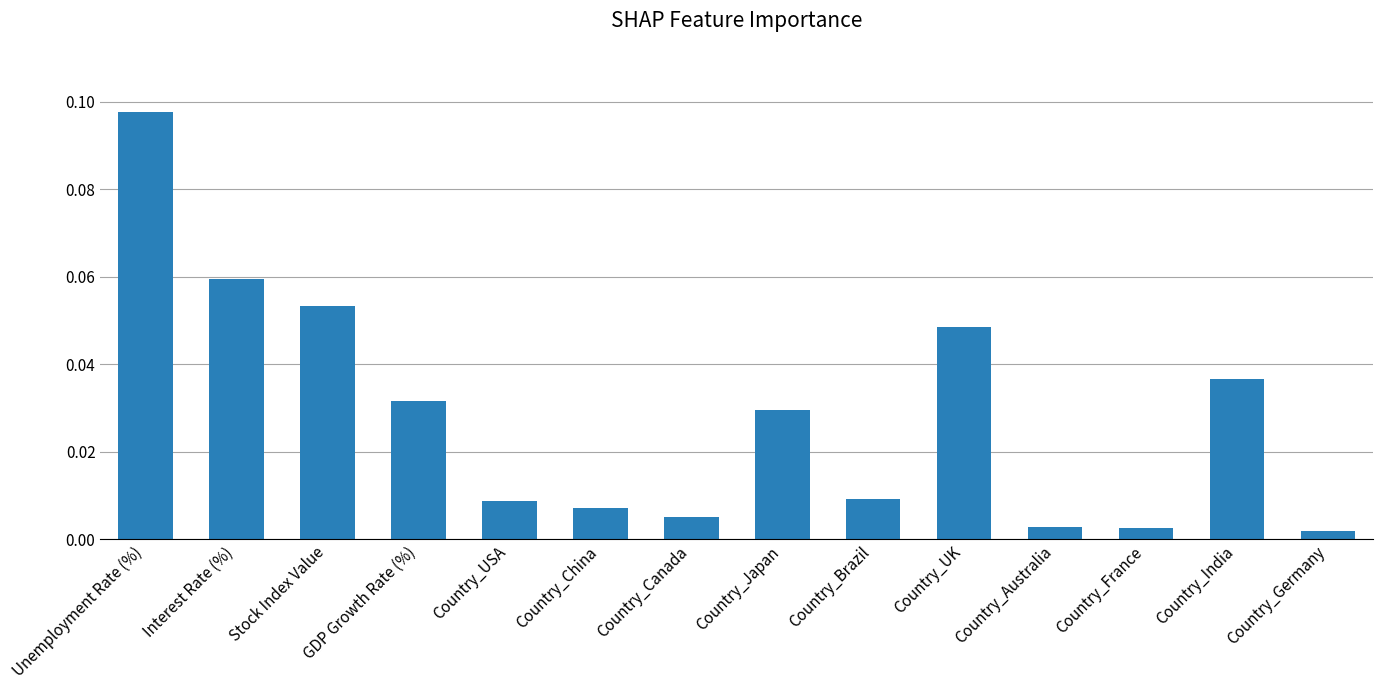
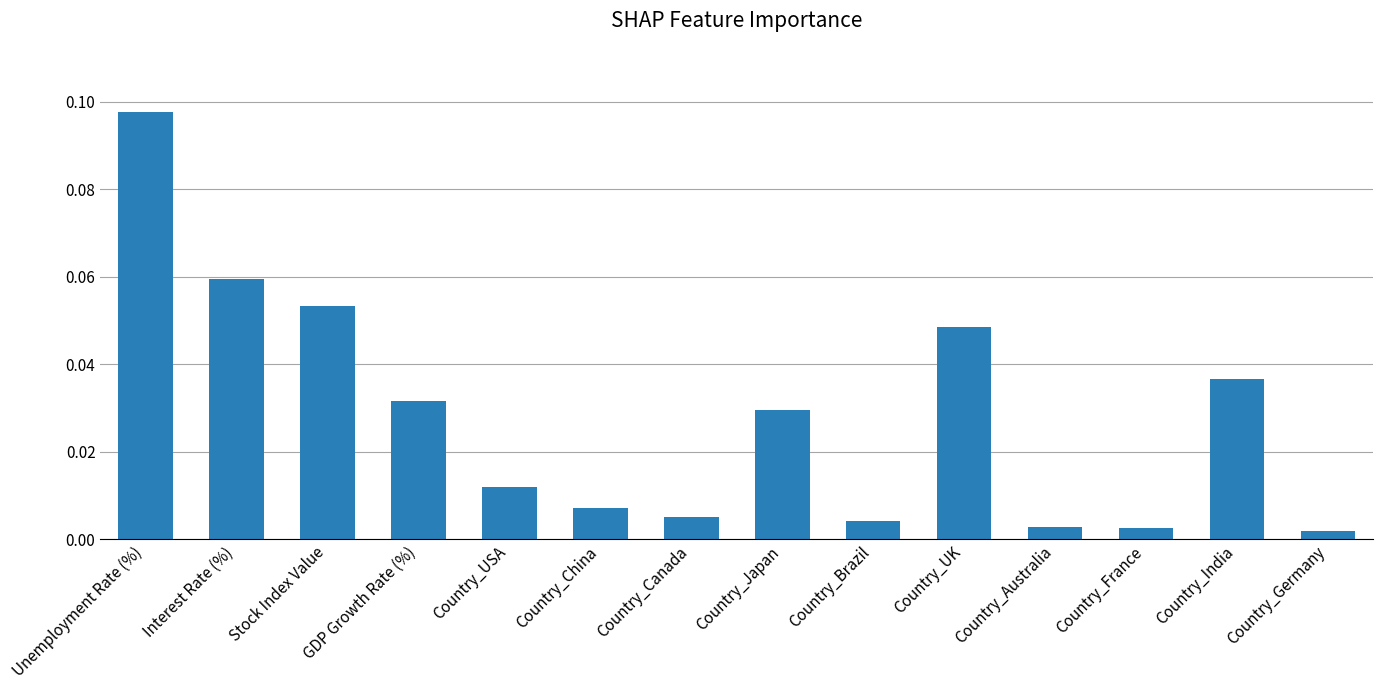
  {
    "Unemployment Rate (%)": 0.098,
    "Interest Rate (%)": 0.060,
    "Stock Index Value": 0.053,
    "GDP Growth Rate (%)": 0.032,
-   "Country_USA": 0.009,
+   "Country_USA": 0.012,
    "Country_China": 0.007,
    "Country_Canada": 0.005,
    "Country_Japan": 0.030,
-   "Country_Brazil": 0.009,
+   "Country_Brazil": 0.004,
    "Country_UK": 0.049,
    "Country_Australia": 0.003,
    "Country_France": 0.003,
    "Country_India": 0.037,
    "Country_Germany": 0.002
  }
